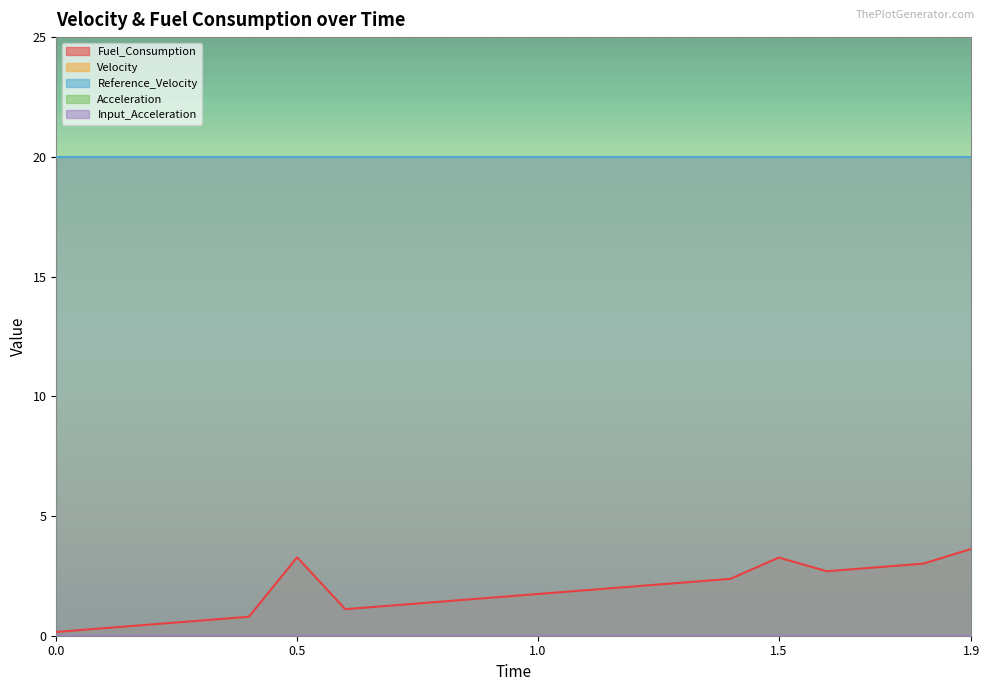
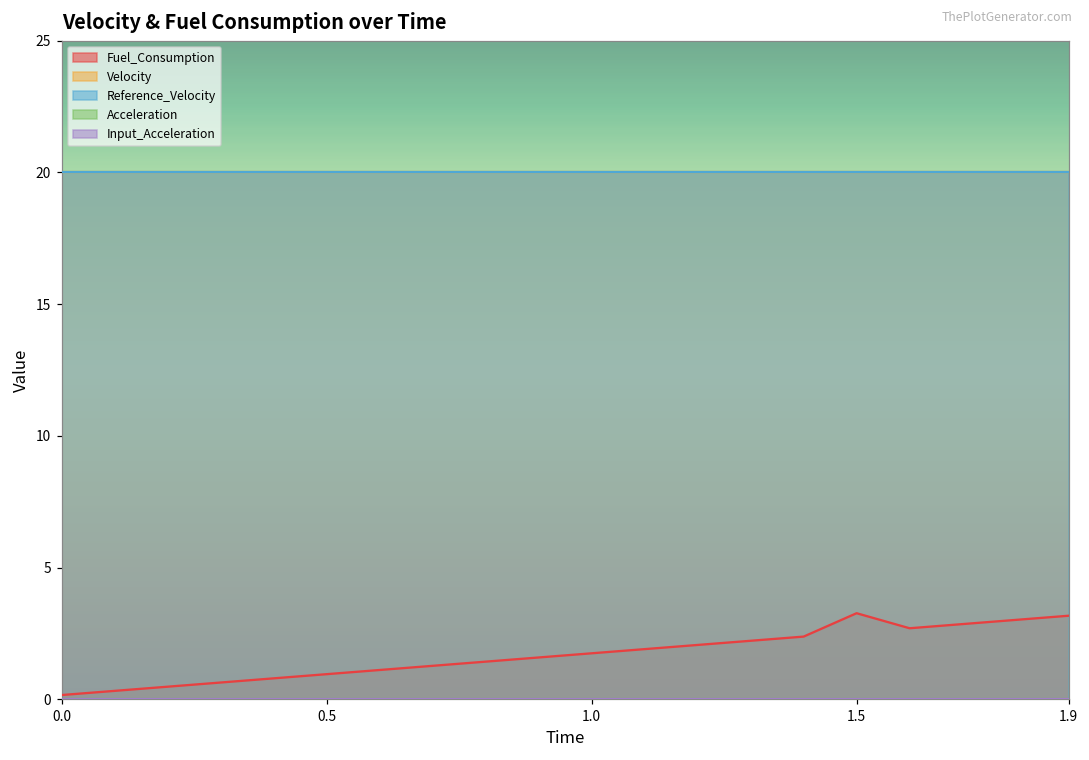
  {
    "Fuel_Consumption": {
      "0.0": 0.2,
-     "0.5": 3.3,
+     "0.5": 1.0,
      "1.0": 1.7,
      "1.5": 3.3,
-     "1.9": 3.6
+     "1.9": 3.2
    },
    "Reference_Velocity": {
      "0.0": 20.0,
      "0.5": 20.0,
      "1.0": 20.0,
      "1.5": 20.0,
      "1.9": 20.0
    },
    "Input_Acceleration": {
      "0.0": 0.0,
      "0.5": 0.0,
      "1.0": 0.0,
      "1.5": 0.0,
      "1.9": 0.0
    }
  }
